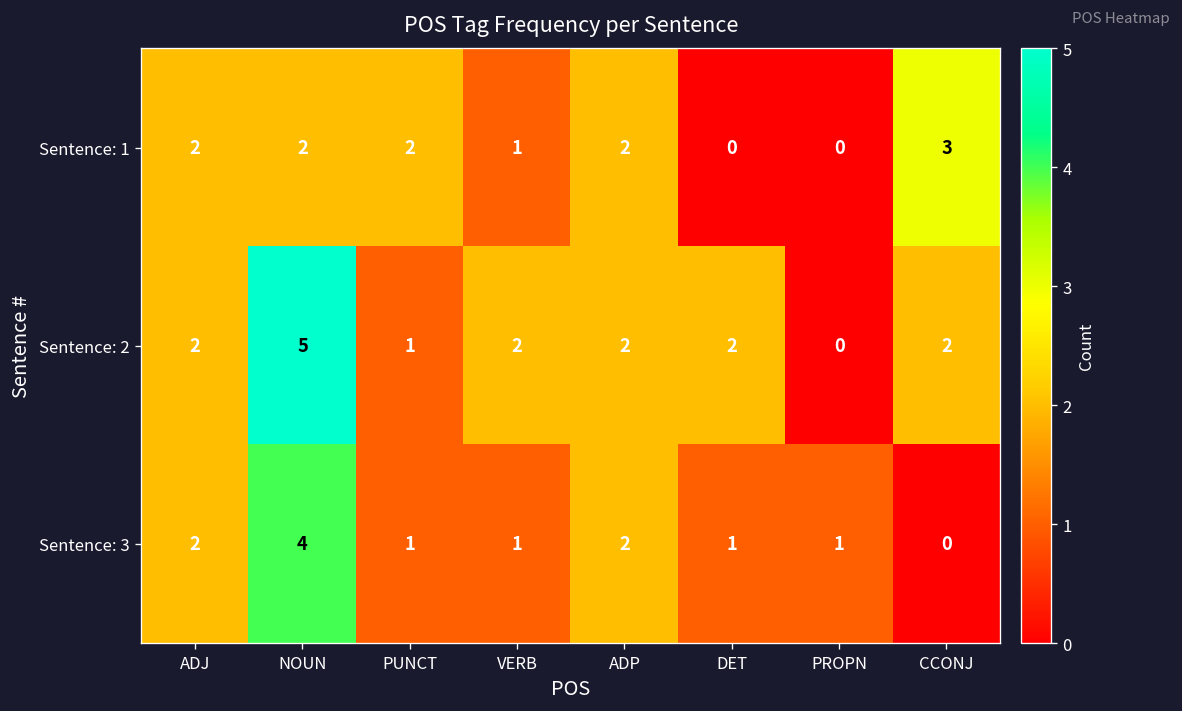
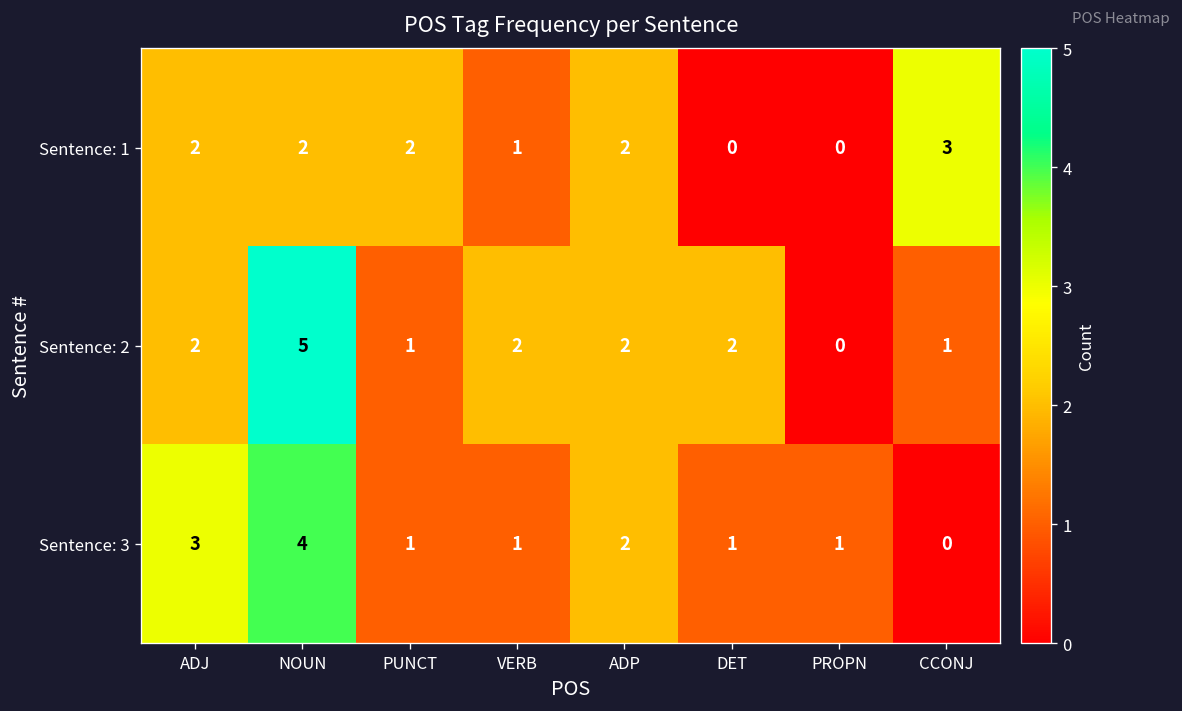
  {
    "Sentence: 1": {
      "ADJ": 2,
      "NOUN": 2,
      "PUNCT": 2,
      "VERB": 1,
      "ADP": 2,
      "DET": 0,
      "PROPN": 0,
      "CCONJ": 3
    },
    "Sentence: 2": {
      "ADJ": 2,
      "NOUN": 5,
      "PUNCT": 1,
      "VERB": 2,
      "ADP": 2,
      "DET": 2,
      "PROPN": 0,
-     "CCONJ": 2
+     "CCONJ": 1
    },
    "Sentence: 3": {
-     "ADJ": 2,
+     "ADJ": 3,
      "NOUN": 4,
      "PUNCT": 1,
      "VERB": 1,
      "ADP": 2,
      "DET": 1,
      "PROPN": 1,
      "CCONJ": 0
    }
  }
